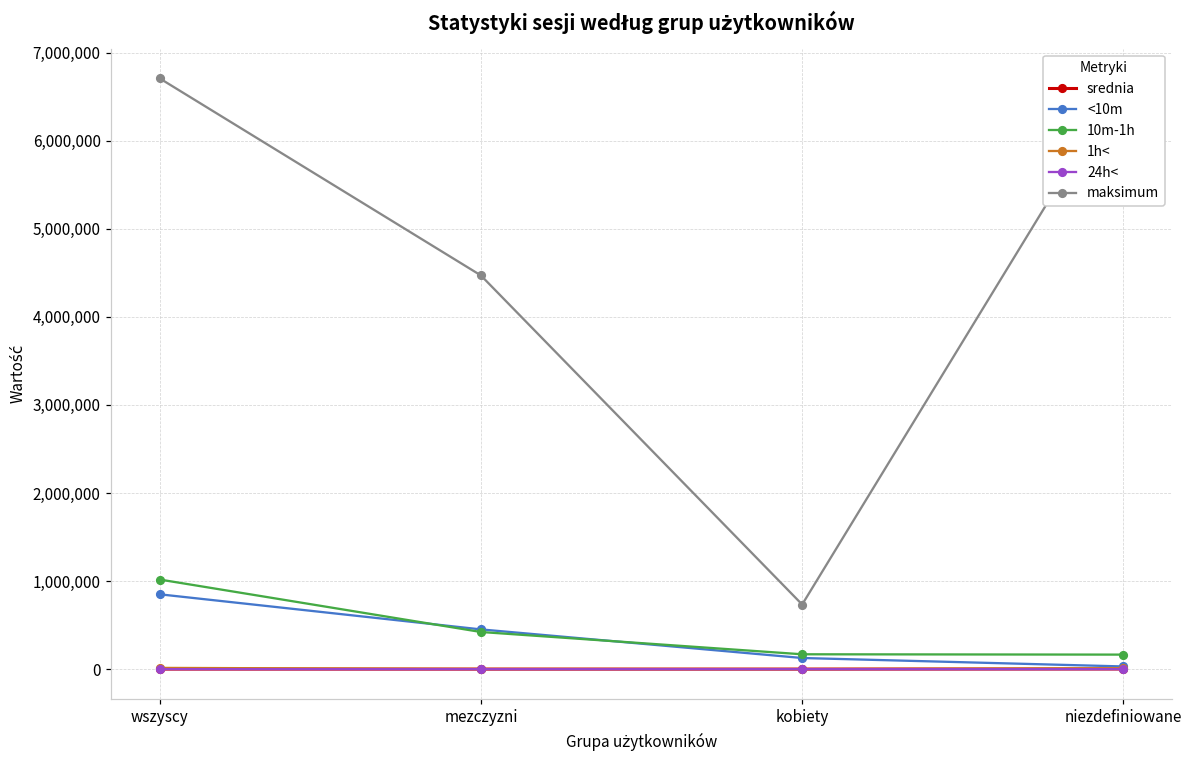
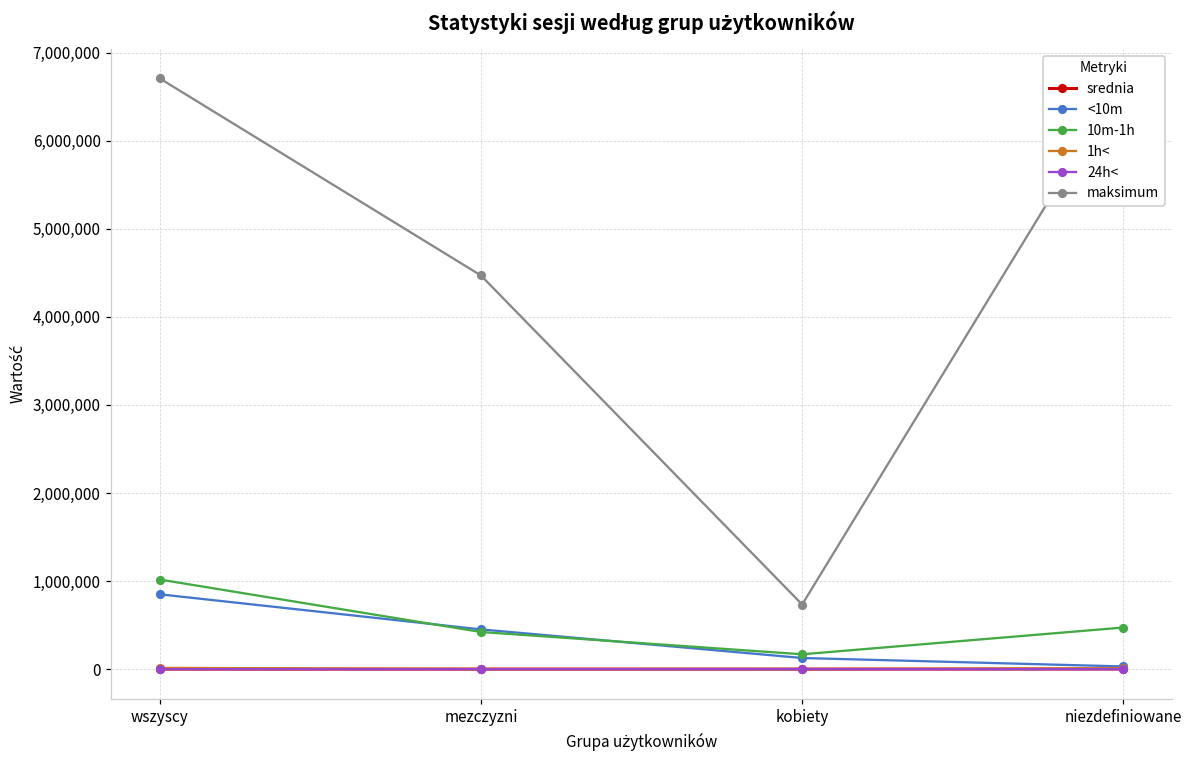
  {
    "<10m": {
      "wszyscy": "800,000",
      "kobiety": "100,000"
    },
    "10m-1h": {
      "wszyscy": "1,000,000",
      "kobiety": "200,000",
-     "niezdefiniowane": "200,000"
+     "niezdefiniowane": "500,000"
    },
    "maksimum": {
      "wszyscy": "6,700,000",
      "mezczyzni": "4,500,000",
      "kobiety": "700,000"
    }
  }
